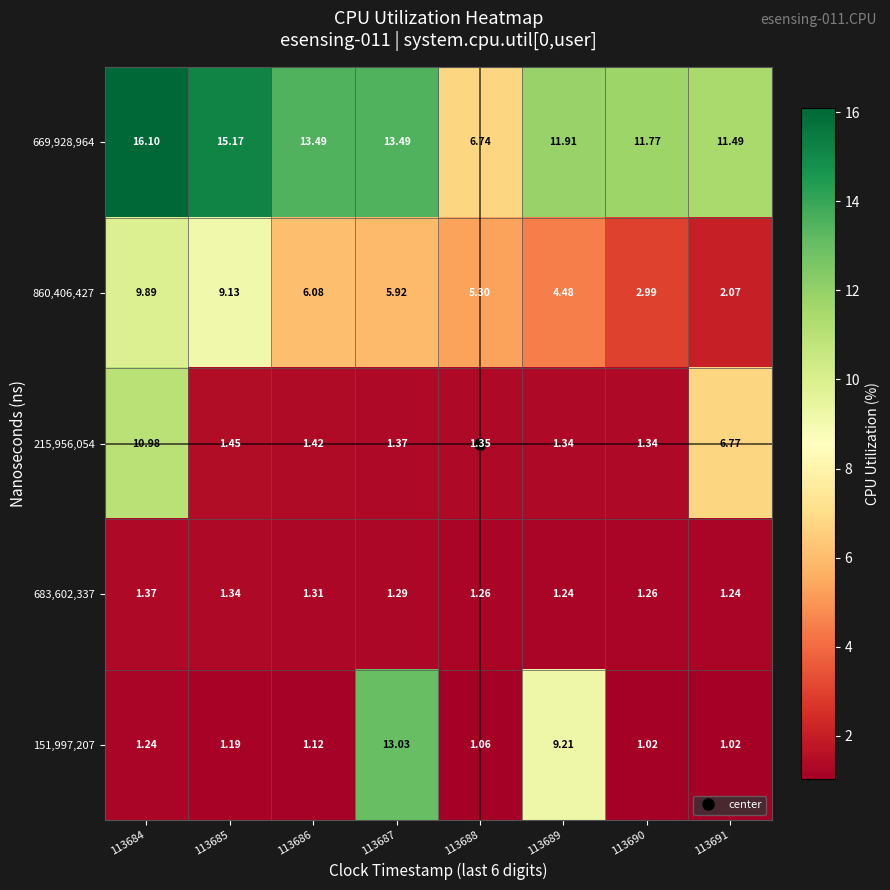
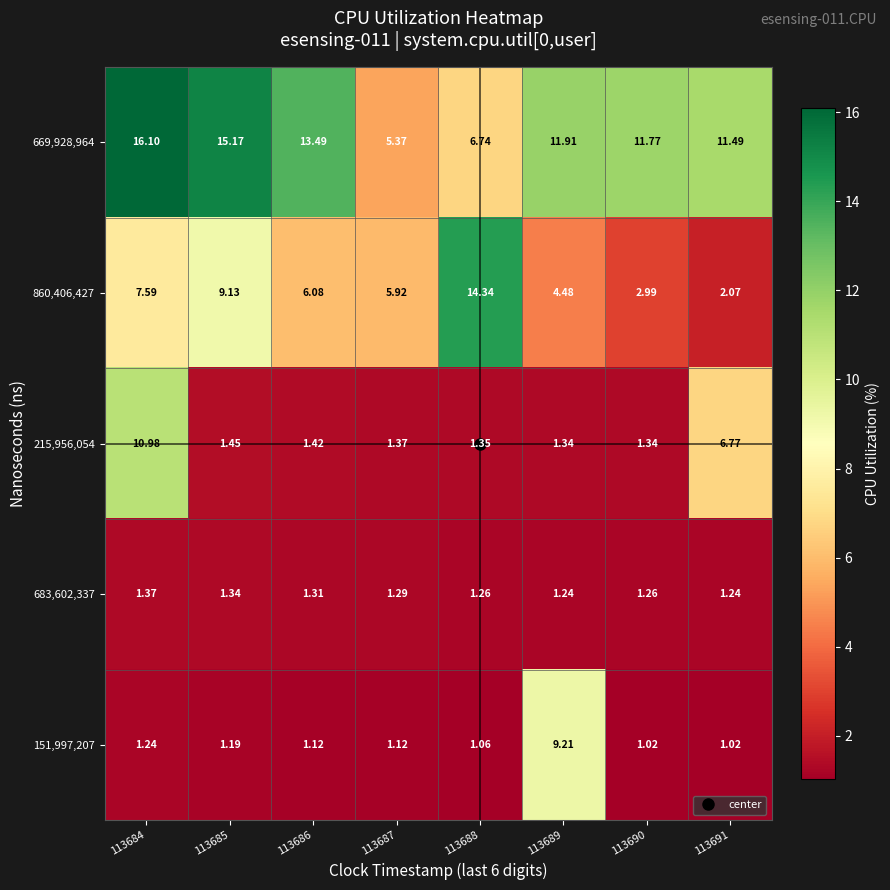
  {
    "669,928,964": {
      "113684": 16.10,
      "113685": 15.17,
      "113686": 13.49,
-     "113687": 13.49,
+     "113687": 5.37,
      "113688": 6.74,
      "113689": 11.91,
      "113690": 11.77,
      "113691": 11.49
    },
    "860,406,427": {
-     "113684": 9.89,
+     "113684": 7.59,
      "113685": 9.13,
      "113686": 6.08,
      "113687": 5.92,
-     "113688": 5.30,
+     "113688": 14.34,
      "113689": 4.48,
      "113690": 2.99,
      "113691": 2.07
    },
    "215,956,054": {
      "113684": 10.98,
      "113685": 1.45,
      "113686": 1.42,
      "113687": 1.37,
      "113689": 1.34,
      "113690": 1.34,
      "113691": 6.77
    },
    "683,602,337": {
      "113684": 1.37,
      "113685": 1.34,
      "113686": 1.31,
      "113687": 1.29,
      "113688": 1.26,
      "113689": 1.24,
      "113690": 1.26,
      "113691": 1.24
    },
    "151,997,207": {
      "113684": 1.24,
      "113685": 1.19,
      "113686": 1.12,
-     "113687": 13.03,
+     "113687": 1.12,
      "113688": 1.06,
      "113689": 9.21,
      "113690": 1.02,
      "113691": 1.02
    }
  }
